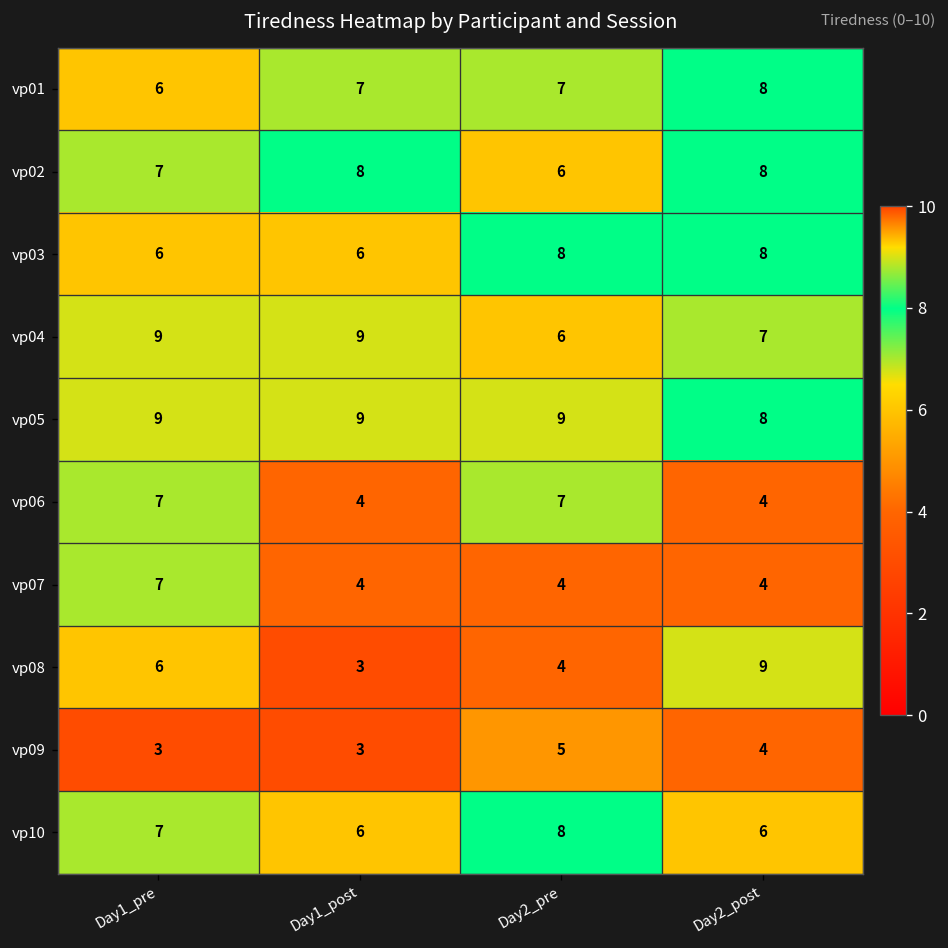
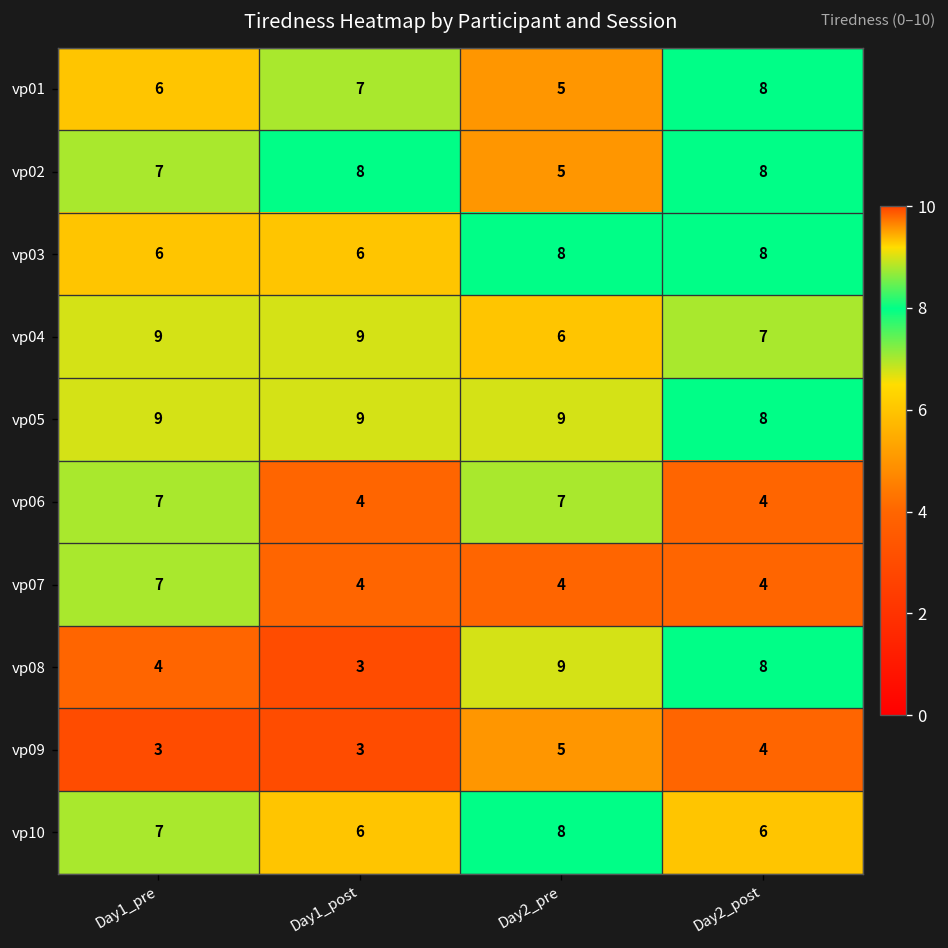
  {
    "vp01": {
      "Day1_pre": 6,
      "Day1_post": 7,
-     "Day2_pre": 7,
+     "Day2_pre": 5,
      "Day2_post": 8
    },
    "vp02": {
      "Day1_pre": 7,
      "Day1_post": 8,
-     "Day2_pre": 6,
+     "Day2_pre": 5,
      "Day2_post": 8
    },
    "vp03": {
      "Day1_pre": 6,
      "Day1_post": 6,
      "Day2_pre": 8,
      "Day2_post": 8
    },
    "vp04": {
      "Day1_pre": 9,
      "Day1_post": 9,
      "Day2_pre": 6,
      "Day2_post": 7
    },
    "vp05": {
      "Day1_pre": 9,
      "Day1_post": 9,
      "Day2_pre": 9,
      "Day2_post": 8
    },
    "vp06": {
      "Day1_pre": 7,
      "Day1_post": 4,
      "Day2_pre": 7,
      "Day2_post": 4
    },
    "vp07": {
      "Day1_pre": 7,
      "Day1_post": 4,
      "Day2_pre": 4,
      "Day2_post": 4
    },
    "vp08": {
-     "Day1_pre": 6,
+     "Day1_pre": 4,
      "Day1_post": 3,
-     "Day2_pre": 4,
-     "Day2_post": 9
+     "Day2_pre": 9,
+     "Day2_post": 8
    },
    "vp09": {
      "Day1_pre": 3,
      "Day1_post": 3,
      "Day2_pre": 5,
      "Day2_post": 4
    },
    "vp10": {
      "Day1_pre": 7,
      "Day1_post": 6,
      "Day2_pre": 8,
      "Day2_post": 6
    }
  }
